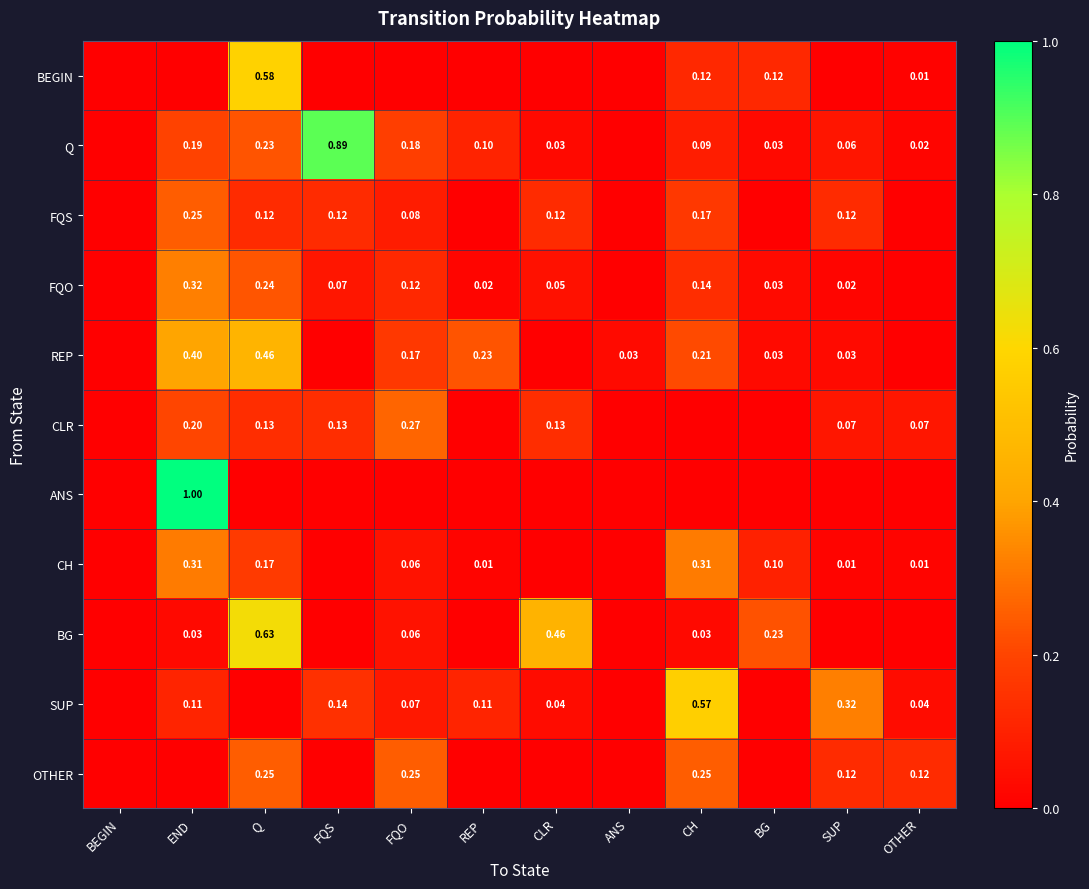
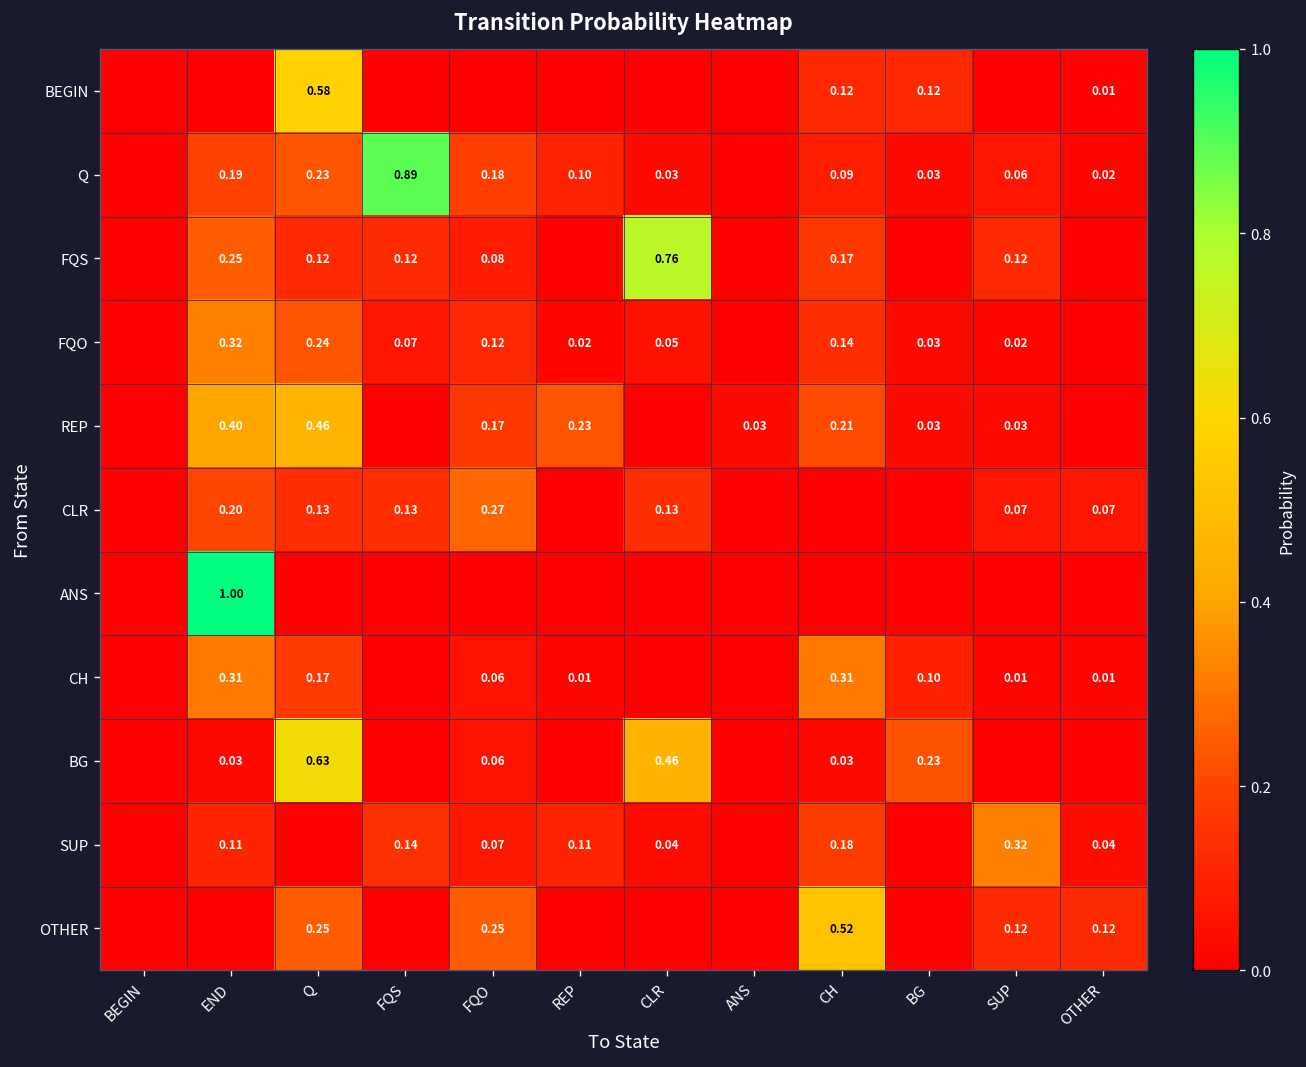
  {
    "BEGIN": {
      "Q": 0.58,
      "CH": 0.12,
      "BG": 0.12,
      "OTHER": 0.01
    },
    "Q": {
      "END": 0.19,
      "Q": 0.23,
      "FQS": 0.89,
      "FQO": 0.18,
      "REP": 0.10,
      "CLR": 0.03,
      "CH": 0.09,
      "BG": 0.03,
      "SUP": 0.06,
      "OTHER": 0.02
    },
    "FQS": {
      "END": 0.25,
      "Q": 0.12,
      "FQS": 0.12,
      "FQO": 0.08,
-     "CLR": 0.12,
+     "CLR": 0.76,
      "CH": 0.17,
      "SUP": 0.12
    },
    "FQO": {
      "END": 0.32,
      "Q": 0.24,
      "FQS": 0.07,
      "FQO": 0.12,
      "REP": 0.02,
      "CLR": 0.05,
      "CH": 0.14,
      "BG": 0.03,
      "SUP": 0.02
    },
    "REP": {
      "END": 0.40,
      "Q": 0.46,
      "FQO": 0.17,
      "REP": 0.23,
      "ANS": 0.03,
      "CH": 0.21,
      "BG": 0.03,
      "SUP": 0.03
    },
    "CLR": {
      "END": 0.20,
      "Q": 0.13,
      "FQS": 0.13,
      "FQO": 0.27,
      "CLR": 0.13,
      "SUP": 0.07,
      "OTHER": 0.07
    },
    "ANS": {
      "END": 1.00
    },
    "CH": {
      "END": 0.31,
      "Q": 0.17,
      "FQO": 0.06,
      "REP": 0.01,
      "CH": 0.31,
      "BG": 0.10,
      "SUP": 0.01,
      "OTHER": 0.01
    },
    "BG": {
      "END": 0.03,
      "Q": 0.63,
      "FQO": 0.06,
      "CLR": 0.46,
      "CH": 0.03,
      "BG": 0.23
    },
    "SUP": {
      "END": 0.11,
      "FQS": 0.14,
      "FQO": 0.07,
      "REP": 0.11,
      "CLR": 0.04,
-     "CH": 0.57,
+     "CH": 0.18,
      "SUP": 0.32,
      "OTHER": 0.04
    },
    "OTHER": {
      "Q": 0.25,
      "FQO": 0.25,
-     "CH": 0.25,
+     "CH": 0.52,
      "SUP": 0.12,
      "OTHER": 0.12
    }
  }
